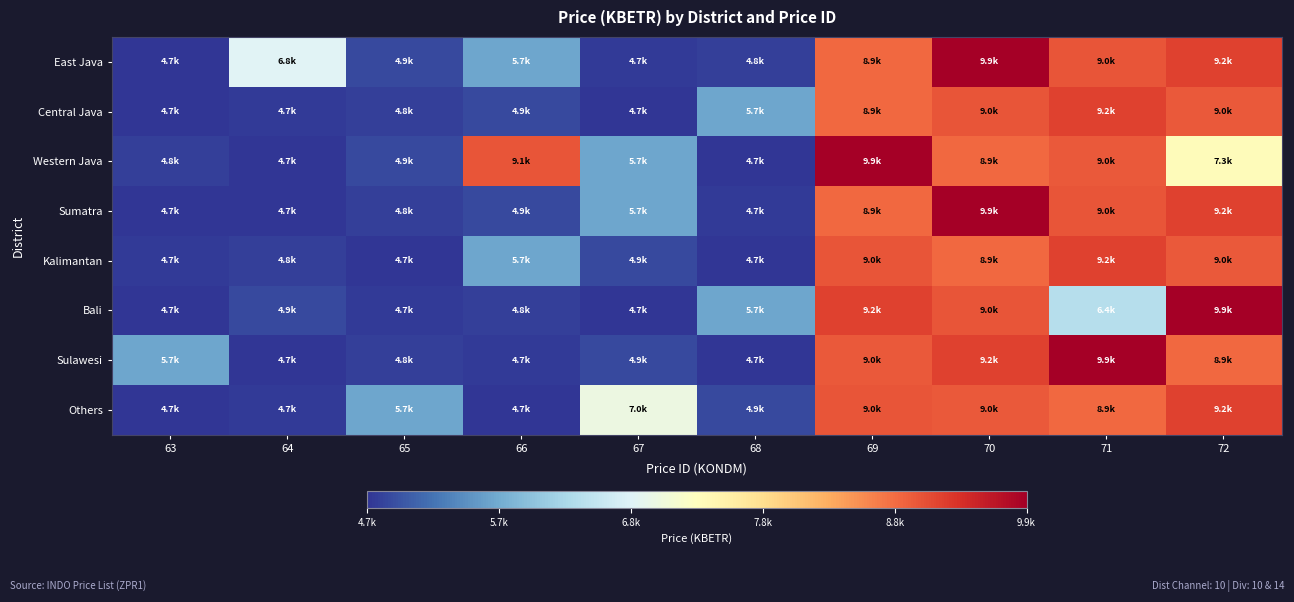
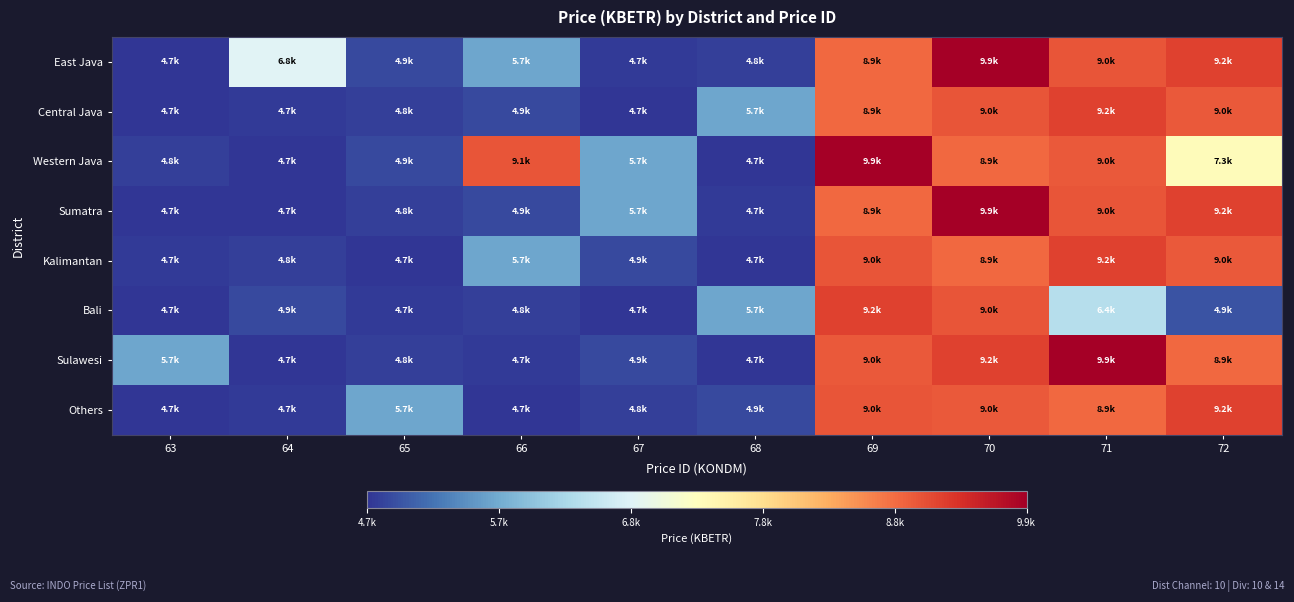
  {
    "East Java": {
      "63": "4.7k",
      "64": "6.8k",
      "65": "4.9k",
      "66": "5.7k",
      "67": "4.7k",
      "68": "4.8k",
      "69": "8.9k",
      "70": "9.9k",
      "71": "9.0k",
      "72": "9.2k"
    },
    "Central Java": {
      "63": "4.7k",
      "64": "4.7k",
      "65": "4.8k",
      "66": "4.9k",
      "67": "4.7k",
      "68": "5.7k",
      "69": "8.9k",
      "70": "9.0k",
      "71": "9.2k",
      "72": "9.0k"
    },
    "Western Java": {
      "63": "4.8k",
      "64": "4.7k",
      "65": "4.9k",
      "66": "9.1k",
      "67": "5.7k",
      "68": "4.7k",
      "69": "9.9k",
      "70": "8.9k",
      "71": "9.0k",
      "72": "7.3k"
    },
    "Sumatra": {
      "63": "4.7k",
      "64": "4.7k",
      "65": "4.8k",
      "66": "4.9k",
      "67": "5.7k",
      "68": "4.7k",
      "69": "8.9k",
      "70": "9.9k",
      "71": "9.0k",
      "72": "9.2k"
    },
    "Kalimantan": {
      "63": "4.7k",
      "64": "4.8k",
      "65": "4.7k",
      "66": "5.7k",
      "67": "4.9k",
      "68": "4.7k",
      "69": "9.0k",
      "70": "8.9k",
      "71": "9.2k",
      "72": "9.0k"
    },
    "Bali": {
      "63": "4.7k",
      "64": "4.9k",
      "65": "4.7k",
      "66": "4.8k",
      "67": "4.7k",
      "68": "5.7k",
      "69": "9.2k",
      "70": "9.0k",
      "71": "6.4k",
-     "72": "9.9k"
+     "72": "4.9k"
    },
    "Sulawesi": {
      "63": "5.7k",
      "64": "4.7k",
      "65": "4.8k",
      "66": "4.7k",
      "67": "4.9k",
      "68": "4.7k",
      "69": "9.0k",
      "70": "9.2k",
      "71": "9.9k",
      "72": "8.9k"
    },
    "Others": {
      "63": "4.7k",
      "64": "4.7k",
      "65": "5.7k",
      "66": "4.7k",
-     "67": "7.0k",
+     "67": "4.8k",
      "68": "4.9k",
      "69": "9.0k",
      "70": "9.0k",
      "71": "8.9k",
      "72": "9.2k"
    }
  }
